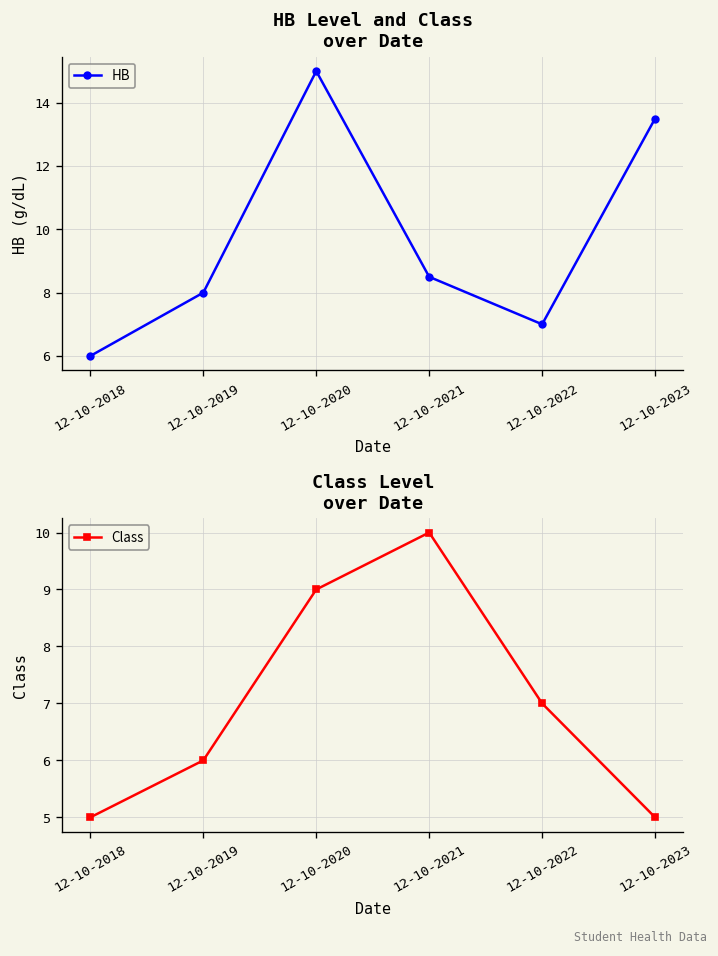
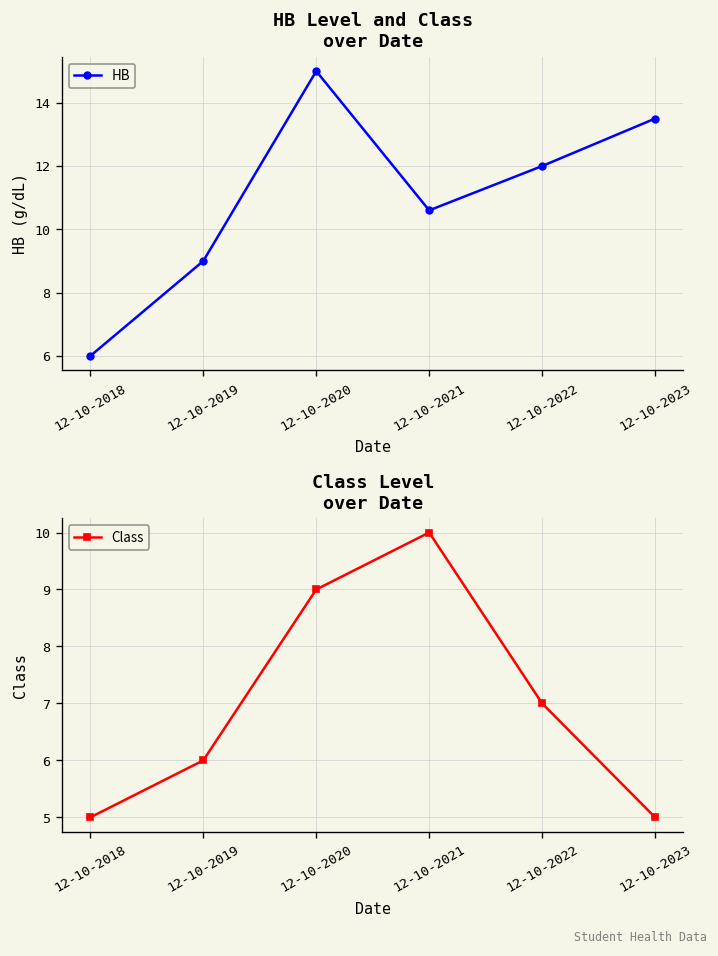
  {
    "HB Level and Class over Date": {
      "12-10-2018": 6.0,
-     "12-10-2019": 8,
+     "12-10-2019": 9,
      "12-10-2020": 15.0,
-     "12-10-2021": 8.5,
-     "12-10-2022": 7,
+     "12-10-2021": 10.6,
+     "12-10-2022": 12,
      "12-10-2023": 13.5
    },
    "Class Level over Date": {
      "12-10-2018": 5.0,
      "12-10-2019": 6.0,
      "12-10-2020": 9.0,
      "12-10-2021": 10.0,
      "12-10-2022": 7.0,
      "12-10-2023": 5.0
    }
  }
